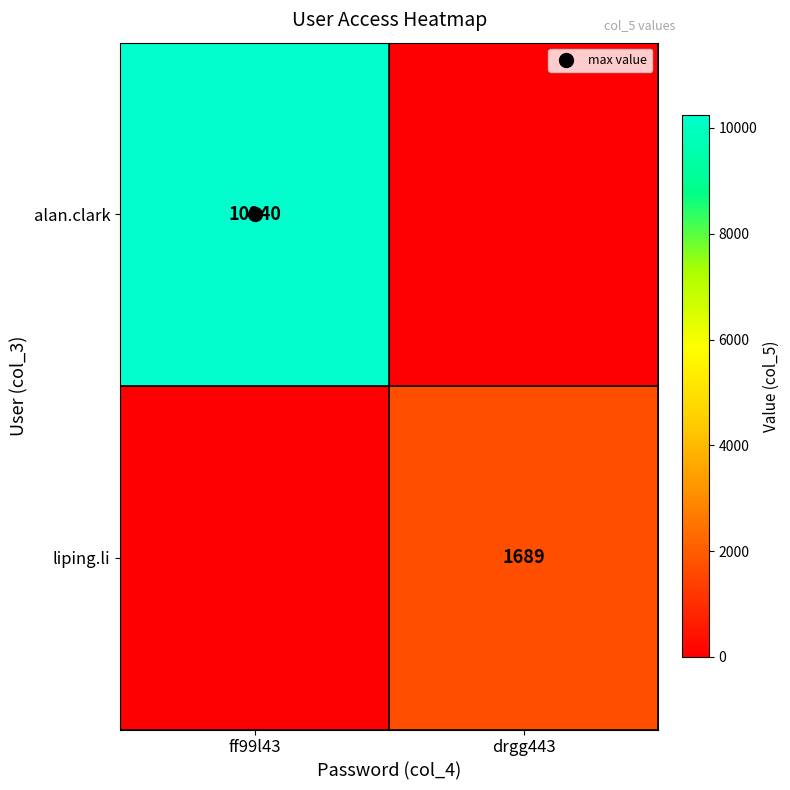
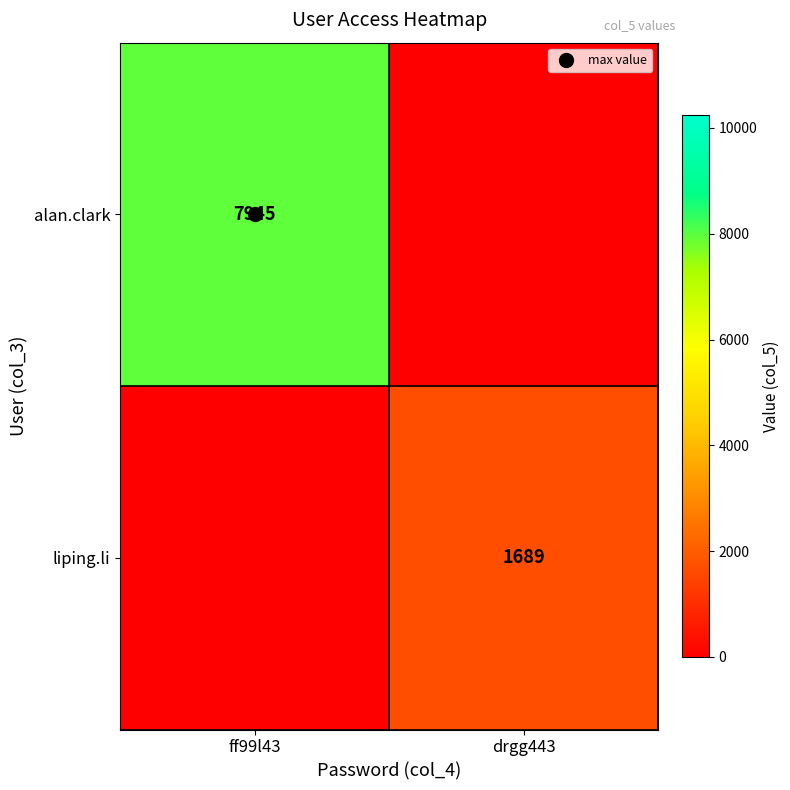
  {
    "alan.clark": {
-     "ff99l43": 10240
+     "ff99l43": 7945
    },
    "liping.li": {
      "drgg443": 1689
    }
  }
